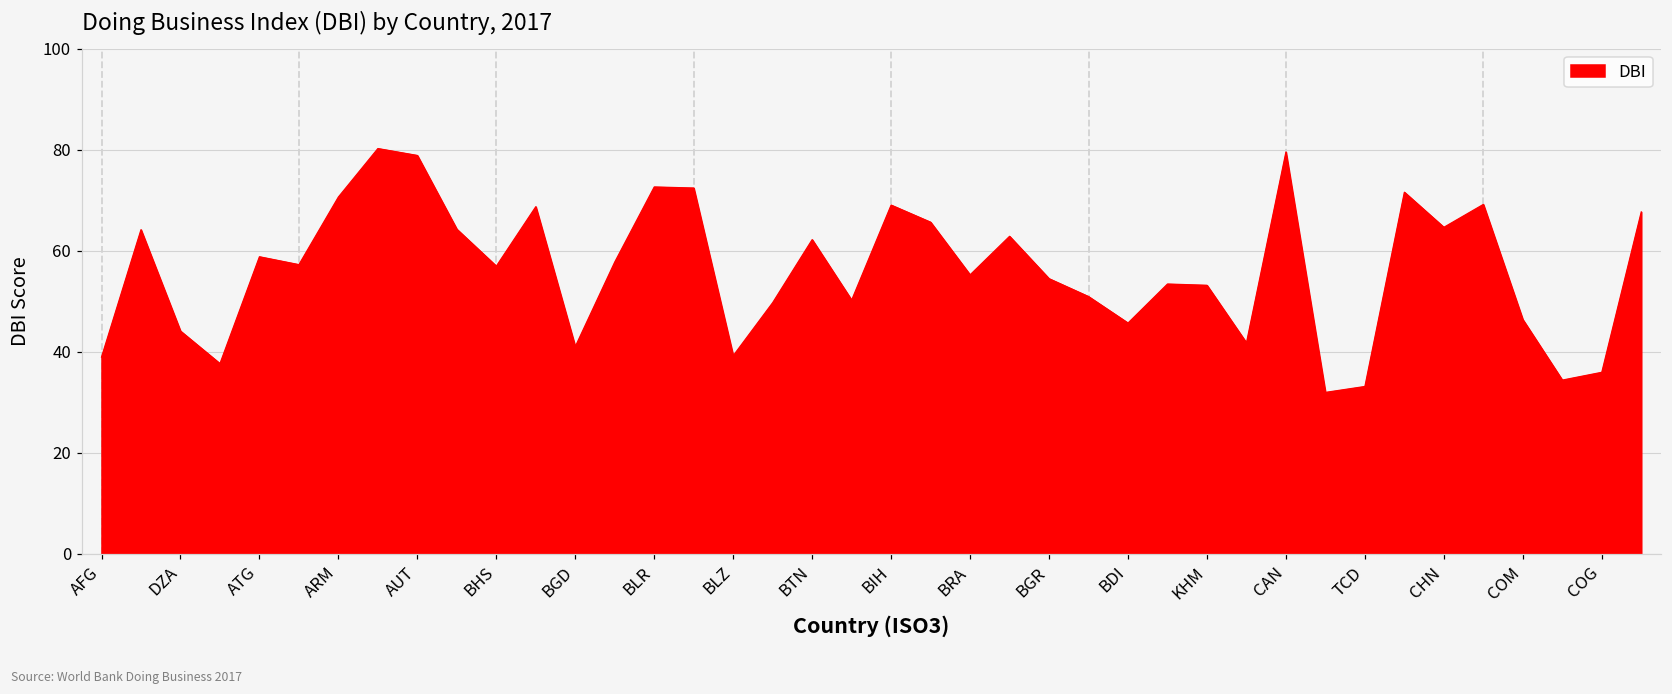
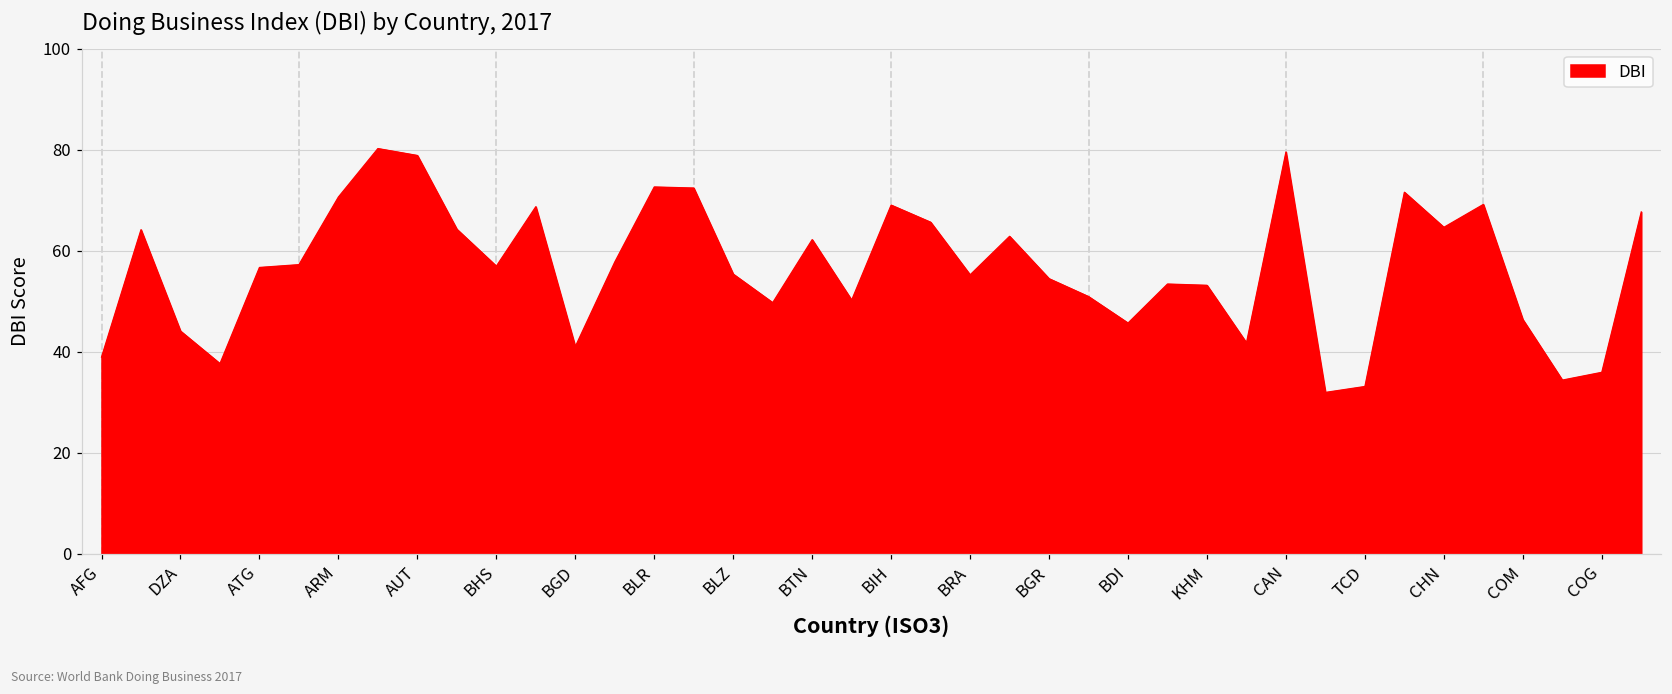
  {
    "AFG": 39,
    "DZA": 44,
-   "ATG": 59,
+   "ATG": 57,
    "ARM": 71,
    "AUT": 79,
    "BHS": 57,
    "BGD": 41,
    "BLR": 73,
-   "BLZ": 39,
+   "BLZ": 55,
    "BTN": 62,
    "BIH": 69,
    "BRA": 55,
    "BGR": 54,
    "BDI": 46,
    "KHM": 53,
    "CAN": 80,
    "TCD": 33,
    "CHN": 65,
    "COM": 46,
    "COG": 36
  }
